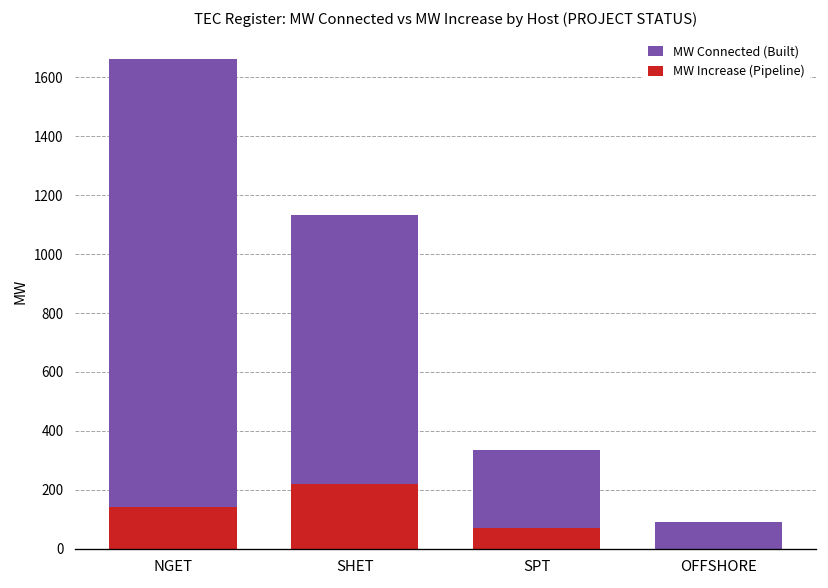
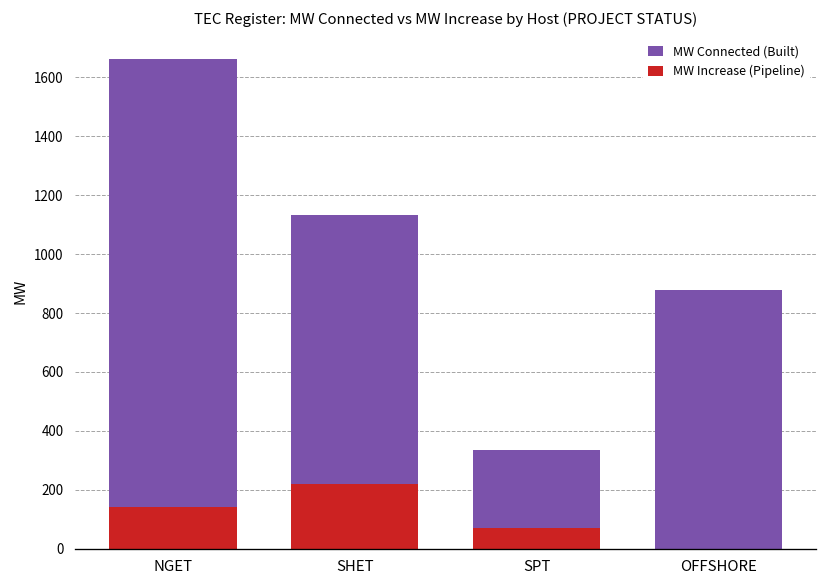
  {
    "MW Connected (Built)": {
      "NGET": 1660,
      "SHET": 1130,
      "SPT": 330,
-     "OFFSHORE": 90
+     "OFFSHORE": 880
    },
    "MW Increase (Pipeline)": {
      "OFFSHORE": 0
    }
  }
